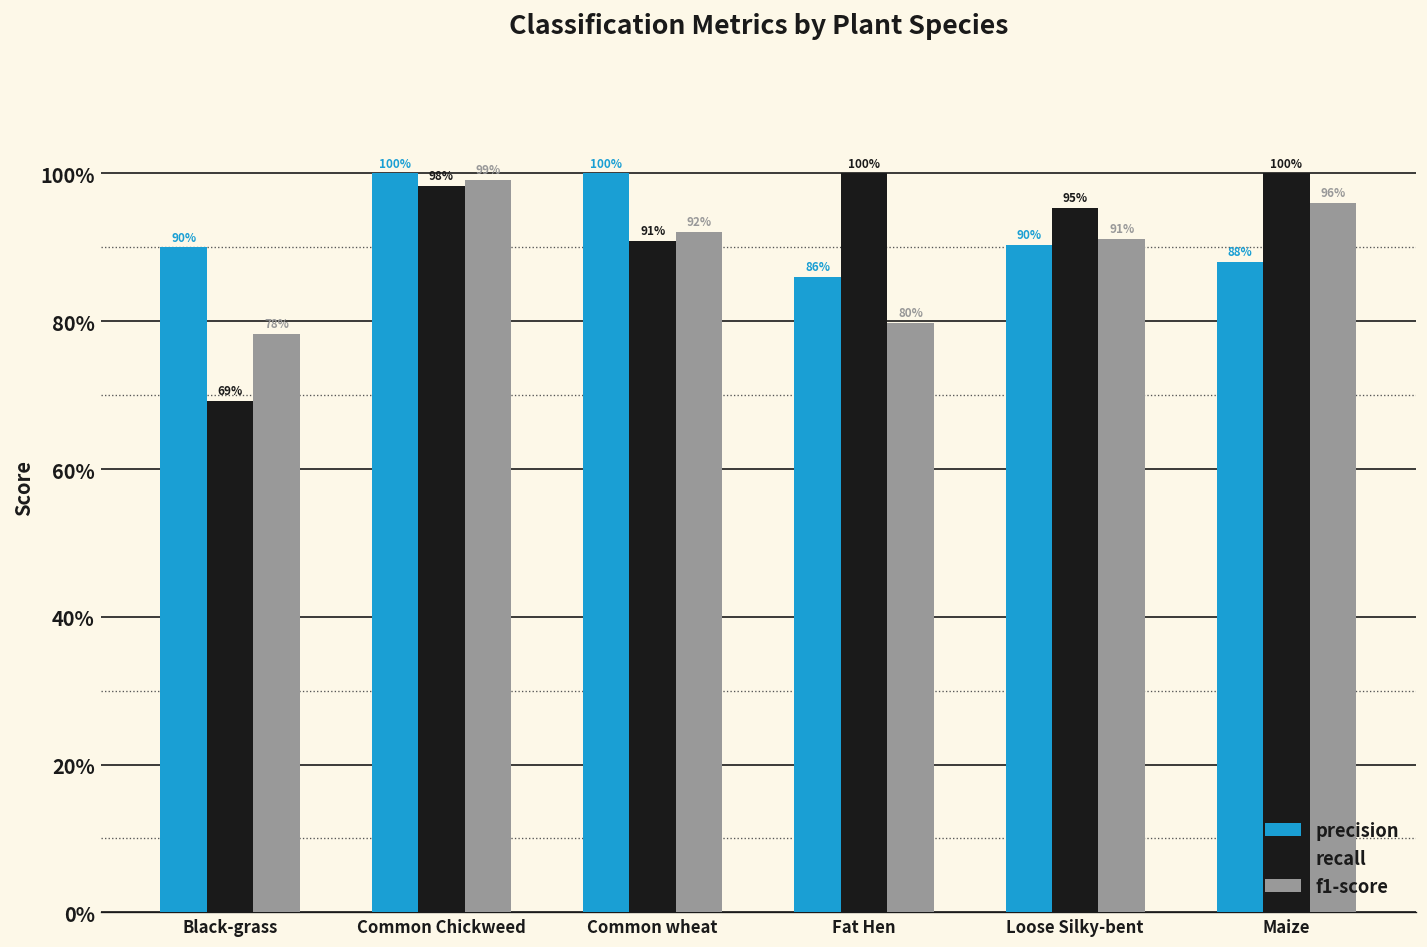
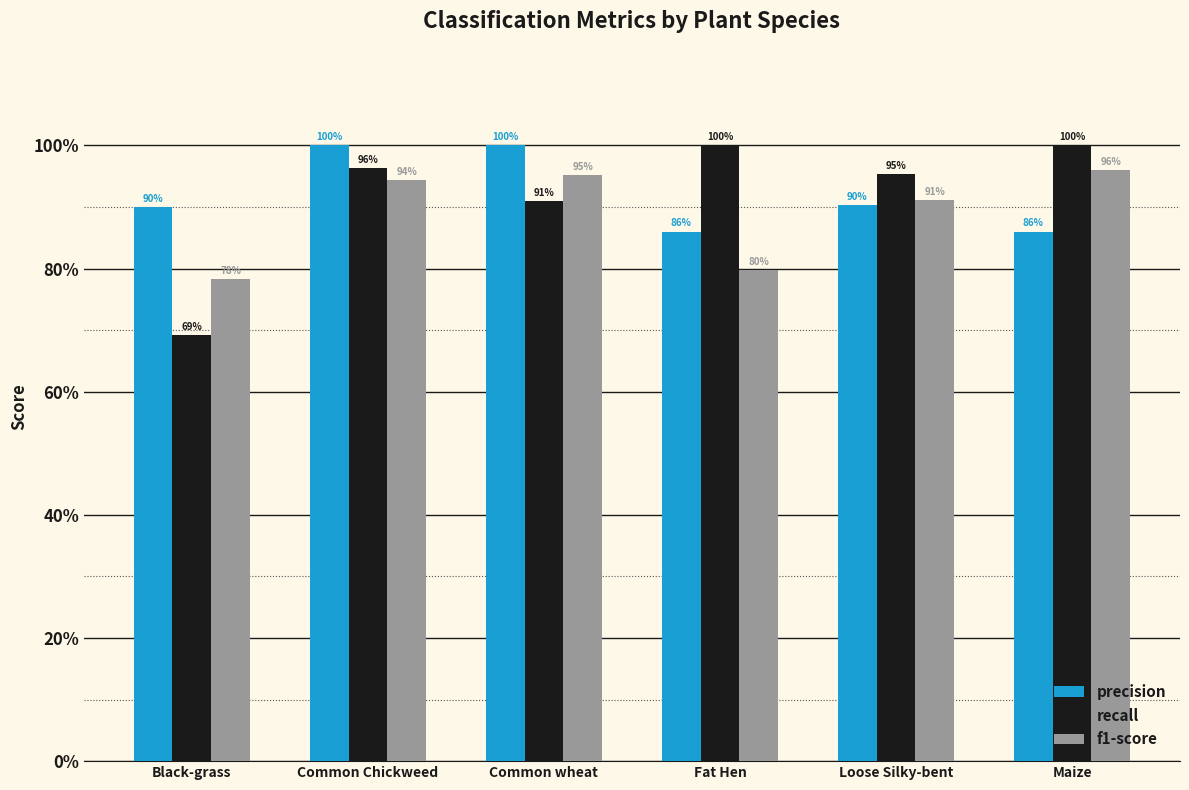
  {
    "precision": {
      "Black-grass": "90%",
      "Common Chickweed": "100%",
      "Common wheat": "100%",
      "Fat Hen": "86%",
      "Loose Silky-bent": "90%",
-     "Maize": "88%"
+     "Maize": "86%"
    },
    "recall": {
      "Black-grass": "69%",
-     "Common Chickweed": "98%",
+     "Common Chickweed": "96%",
      "Common wheat": "91%",
      "Fat Hen": "100%",
      "Loose Silky-bent": "95%",
      "Maize": "100%"
    },
    "f1-score": {
      "Black-grass": "78%",
-     "Common Chickweed": "99%",
-     "Common wheat": "92%",
+     "Common Chickweed": "94%",
+     "Common wheat": "95%",
      "Fat Hen": "80%",
      "Loose Silky-bent": "91%",
      "Maize": "96%"
    }
  }
